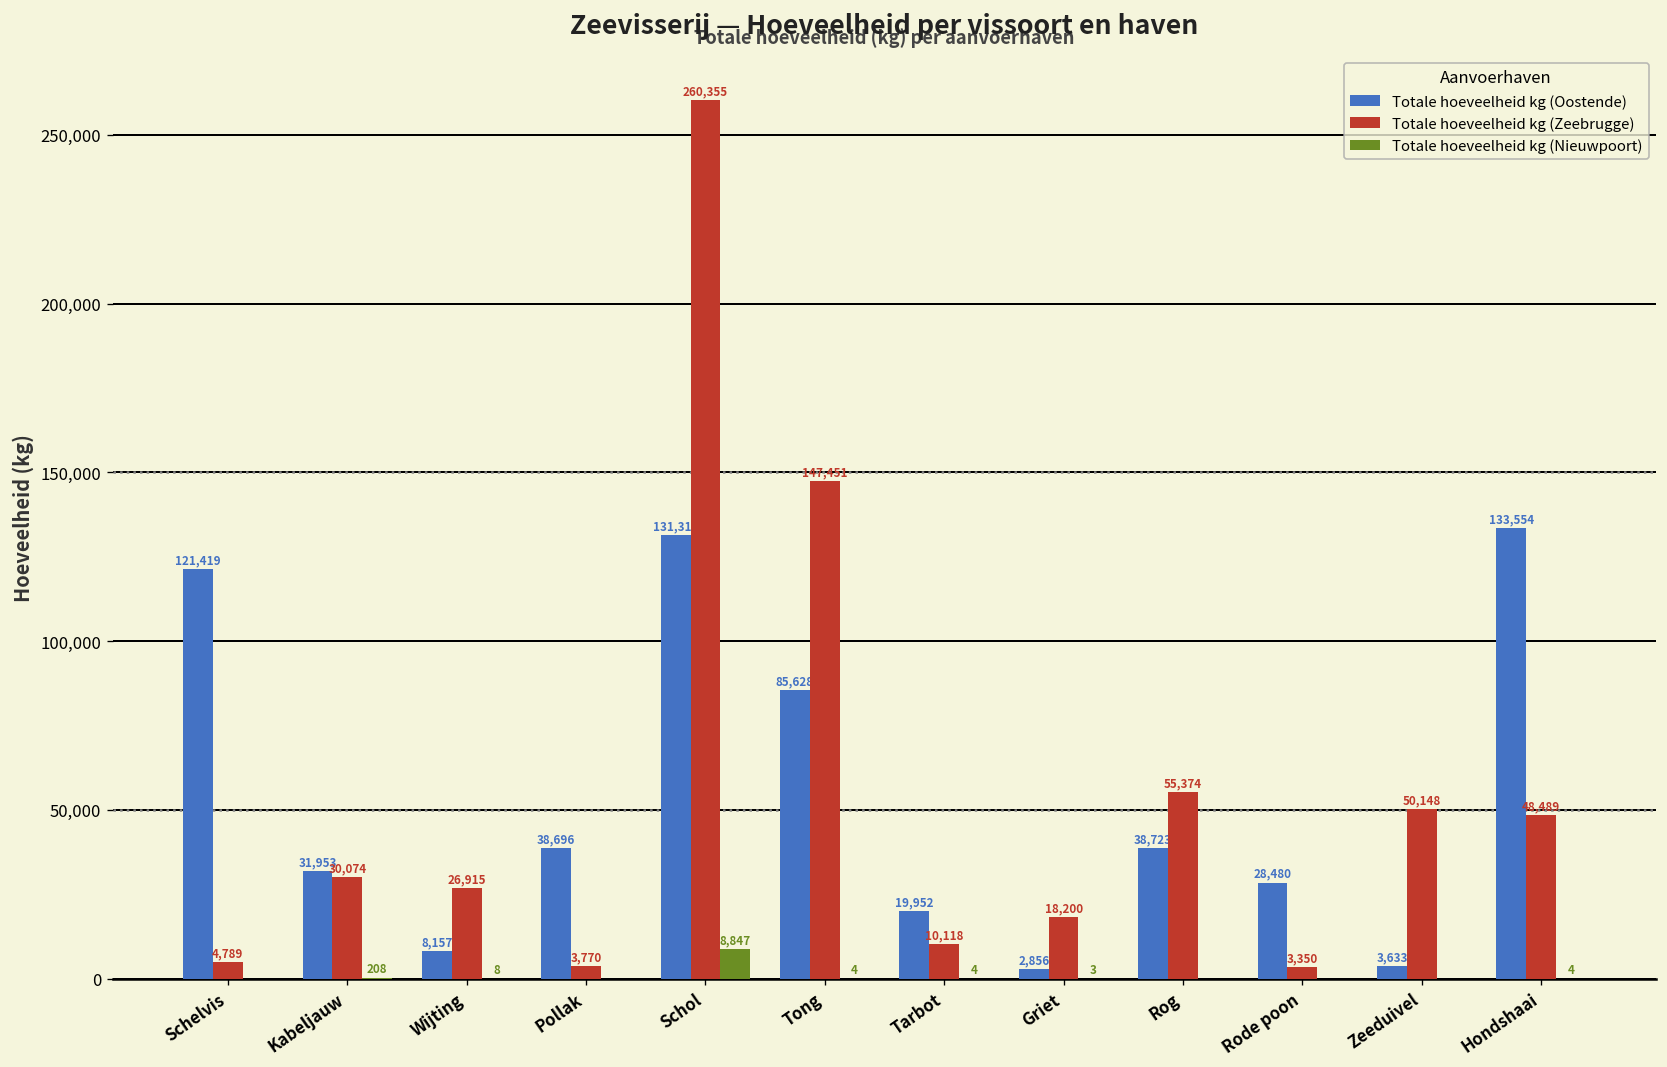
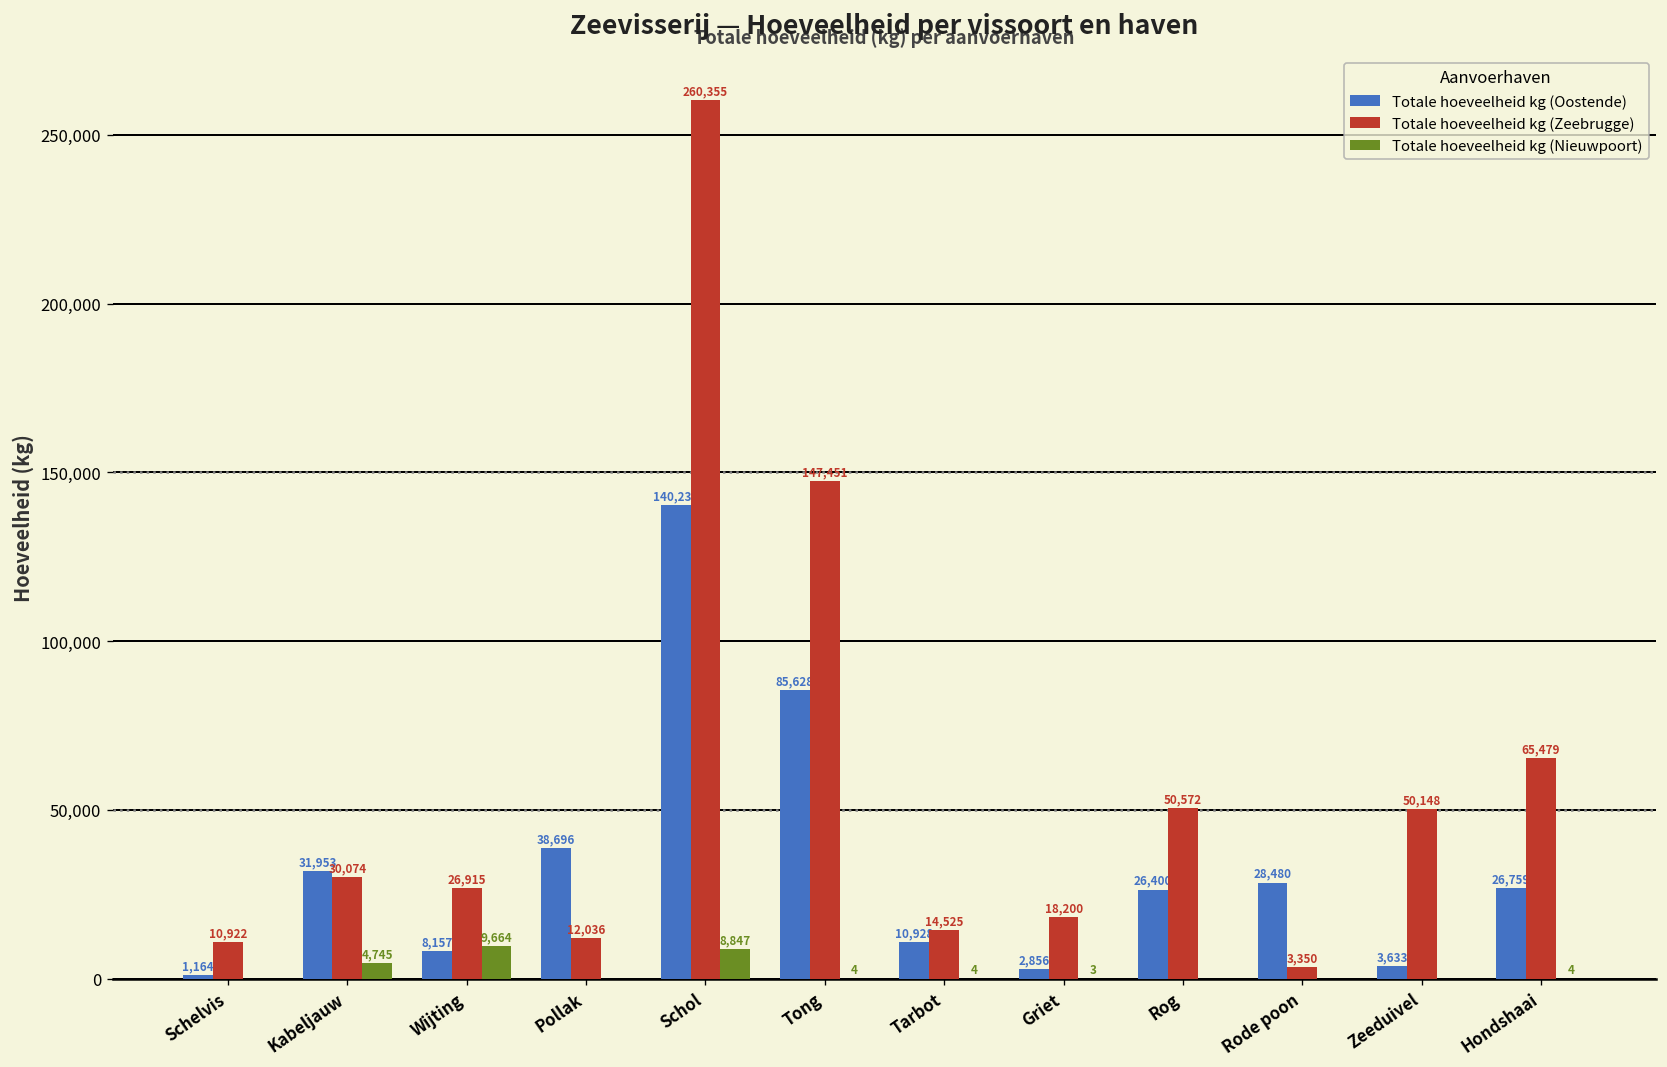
  {
    "Totale hoeveelheid kg (Oostende)": {
-     "Schelvis": "121,419",
+     "Schelvis": "1,164",
      "Kabeljauw": "31,953",
      "Wijting": "8,157",
      "Pollak": "38,696",
-     "Schol": "131,317",
+     "Schol": "140,232",
      "Tong": "85,628",
-     "Tarbot": "19,952",
+     "Tarbot": "10,928",
      "Griet": "2,856",
-     "Rog": "38,723",
+     "Rog": "26,400",
      "Rode poon": "28,480",
      "Zeeduivel": "3,633",
-     "Hondshaai": "133,554"
+     "Hondshaai": "26,759"
    },
    "Totale hoeveelheid kg (Zeebrugge)": {
-     "Schelvis": "4,789",
+     "Schelvis": "10,922",
      "Kabeljauw": "30,074",
      "Wijting": "26,915",
-     "Pollak": "3,770",
+     "Pollak": "12,036",
      "Schol": "260,355",
      "Tong": "147,451",
-     "Tarbot": "10,118",
+     "Tarbot": "14,525",
      "Griet": "18,200",
-     "Rog": "55,374",
+     "Rog": "50,572",
      "Rode poon": "3,350",
      "Zeeduivel": "50,148",
-     "Hondshaai": "48,489"
+     "Hondshaai": "65,479"
    },
    "Totale hoeveelheid kg (Nieuwpoort)": {
-     "Kabeljauw": "208",
-     "Wijting": "8",
+     "Kabeljauw": "4,745",
+     "Wijting": "9,664",
      "Schol": "8,847",
      "Tong": "4",
      "Tarbot": "4",
      "Griet": "3",
      "Hondshaai": "4"
    }
  }
